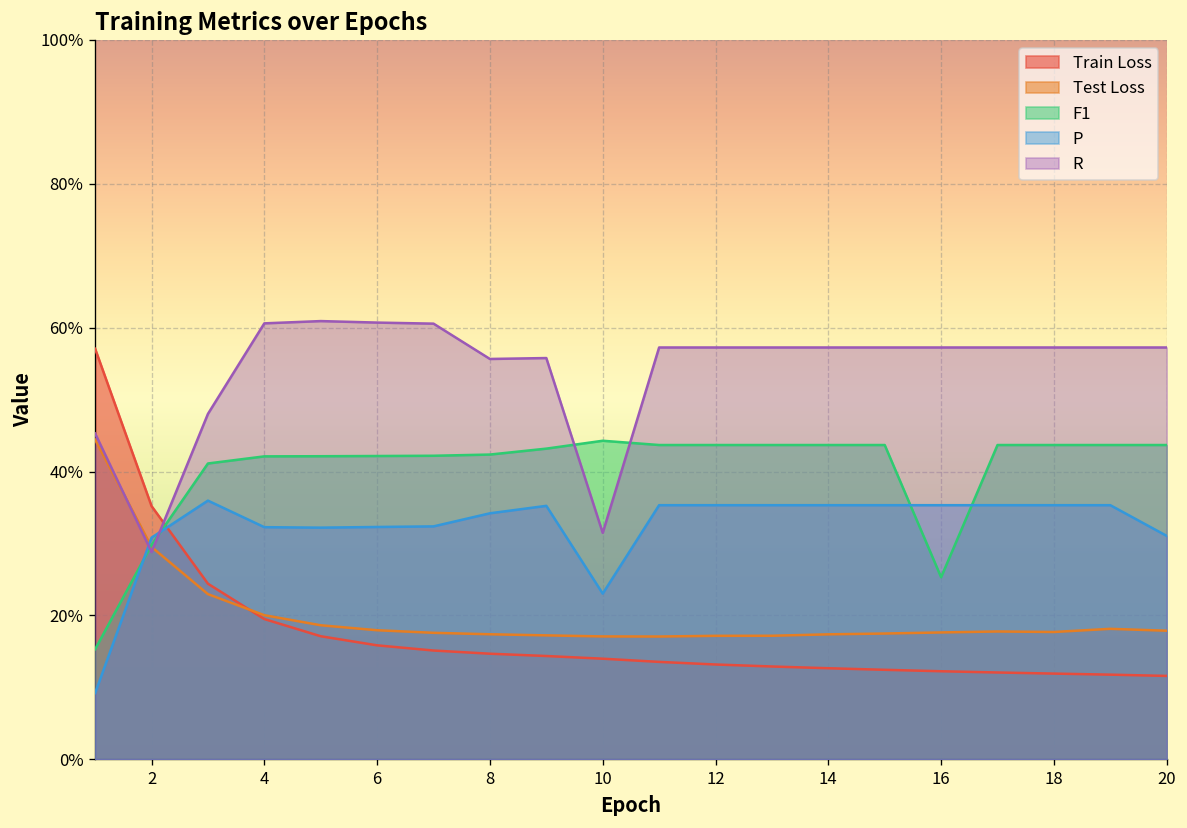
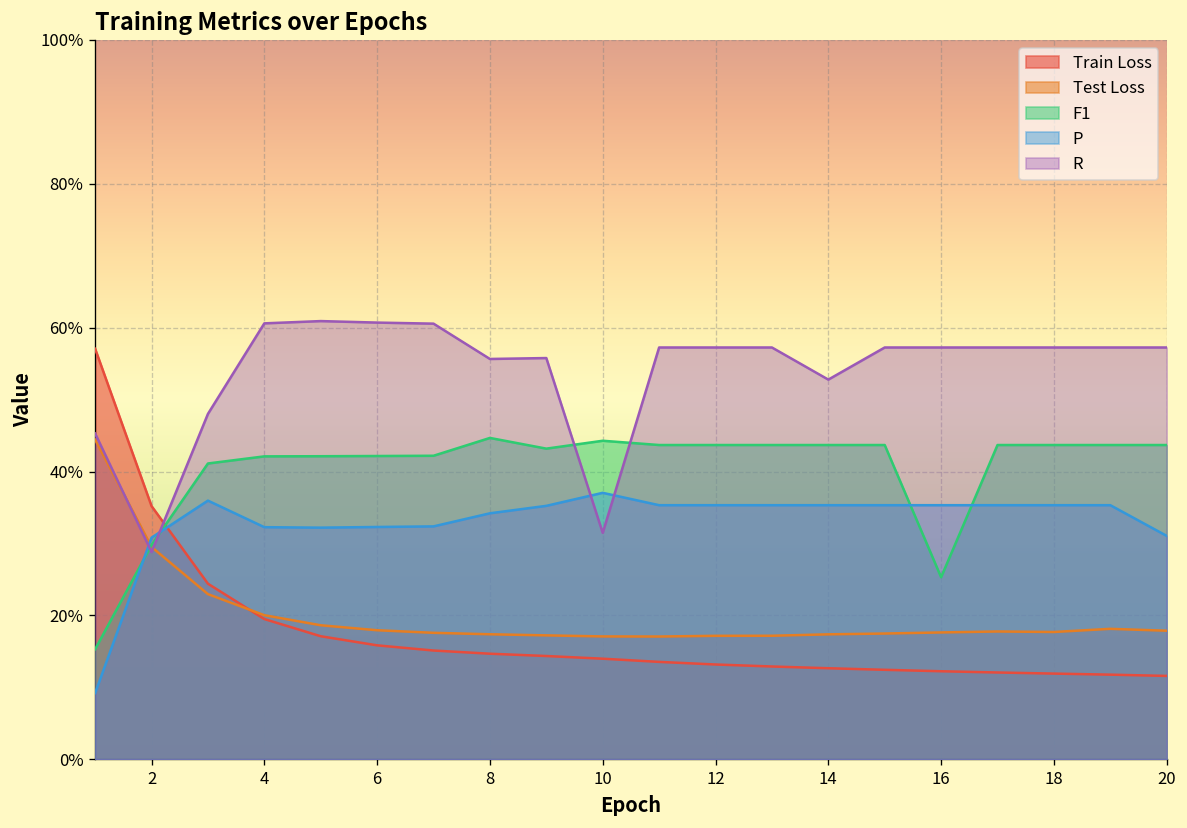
  {
    "F1": {
      "4": "42%",
      "6": "42%",
-     "8": "42%",
+     "8": "45%",
      "10": "44%",
      "12": "44%",
      "14": "44%",
      "16": "25%",
      "18": "44%",
      "20": "44%"
    },
    "P": {
      "2": "31%",
      "4": "32%",
      "6": "32%",
      "8": "34%",
-     "10": "23%",
+     "10": "37%",
      "12": "35%",
      "14": "35%",
      "16": "35%",
      "18": "35%",
      "20": "31%"
    },
    "R": {
      "2": "29%",
      "4": "61%",
      "6": "61%",
      "8": "56%",
      "10": "31%",
      "12": "57%",
-     "14": "57%",
+     "14": "53%",
      "16": "57%",
      "18": "57%",
      "20": "57%"
    }
  }
